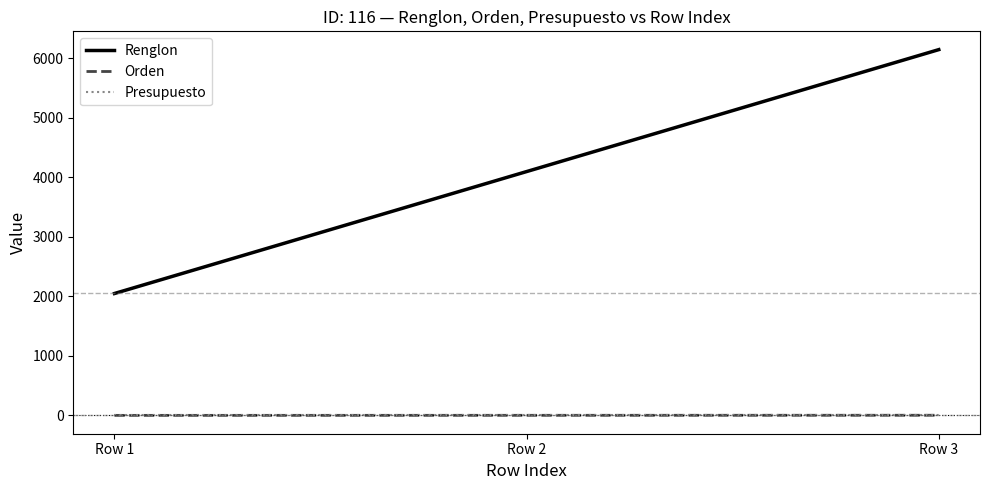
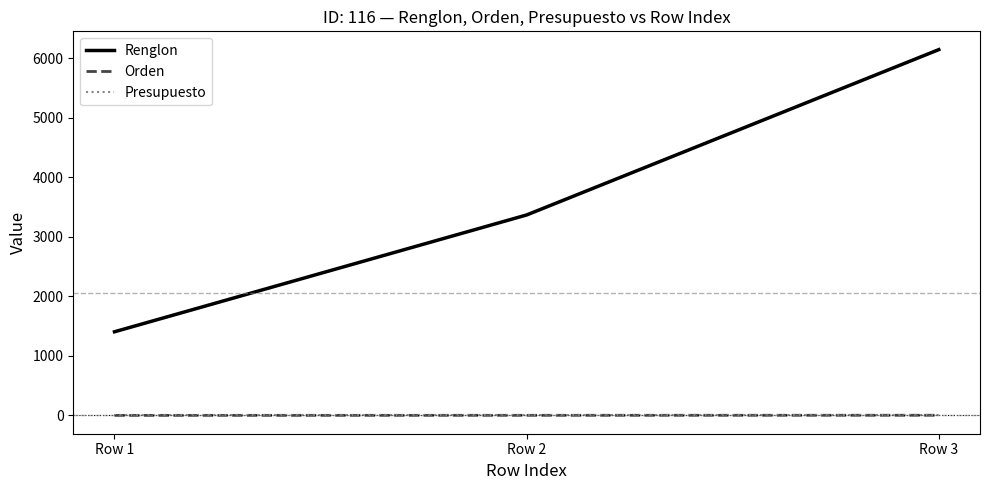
  {
    "Renglon": {
-     "Row 1": 2000,
-     "Row 2": 4100,
+     "Row 1": 1400,
+     "Row 2": 3400,
      "Row 3": 6100
    },
    "Presupuesto": {
      "Row 1": 0,
      "Row 2": 0,
      "Row 3": 0
    }
  }
